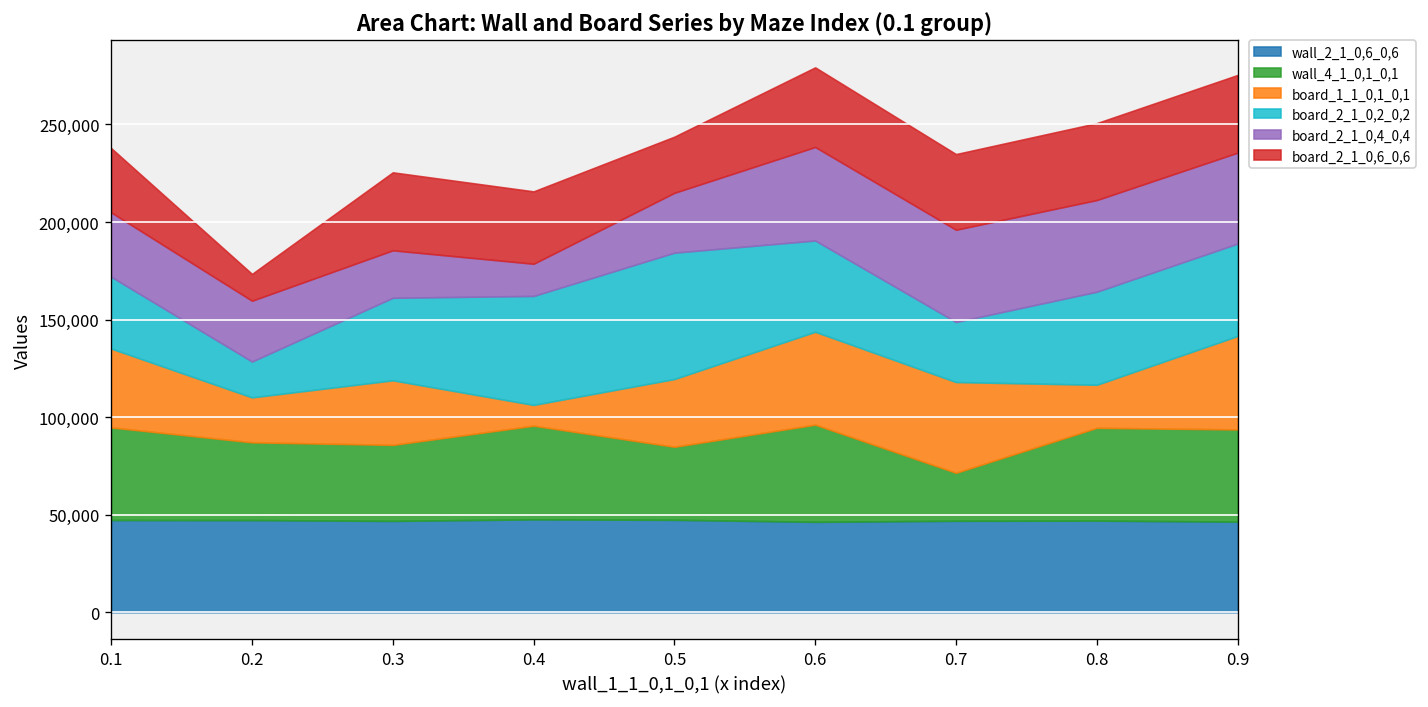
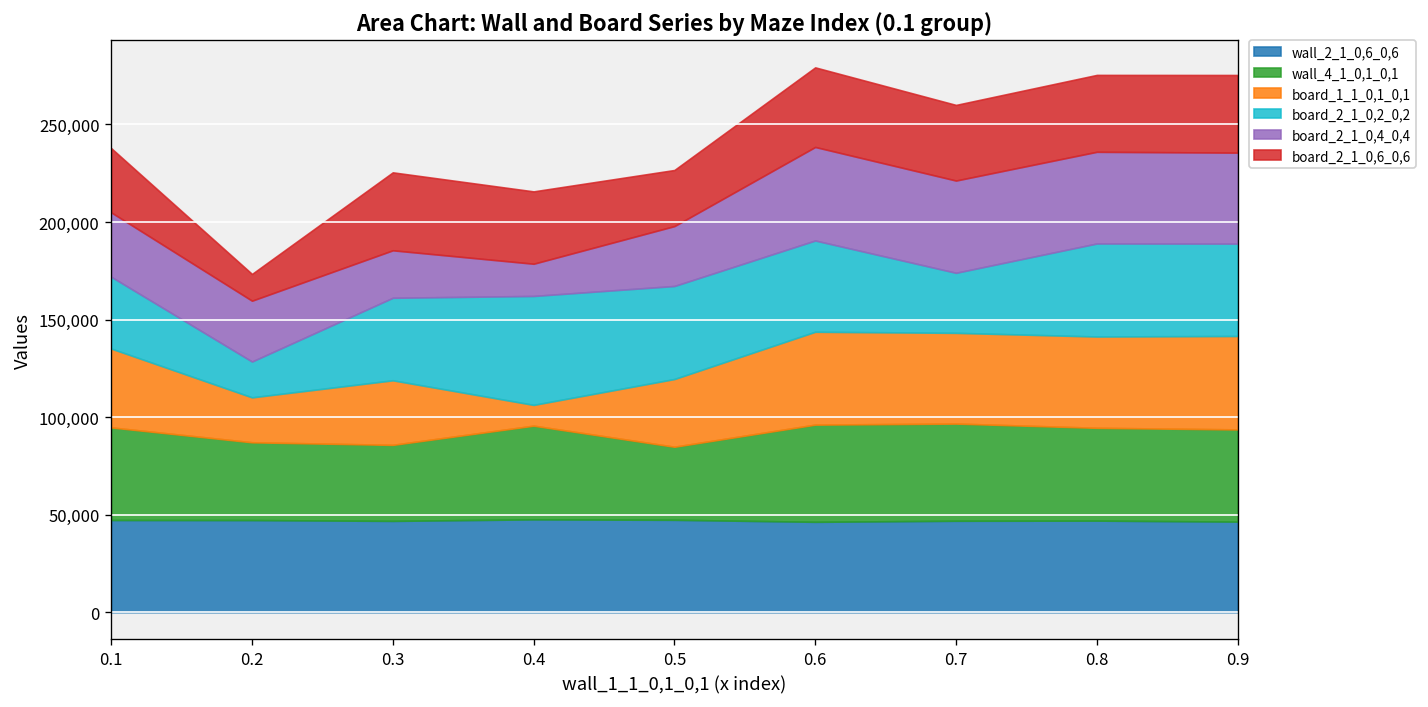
  {
    "wall_2_1_0,6_0,6": {
      "0.1": "47,000",
      "0.2": "47,000",
      "0.3": "47,000",
      "0.4": "48,000",
      "0.5": "47,000",
      "0.6": "46,000",
      "0.7": "47,000",
      "0.8": "47,000",
      "0.9": "46,000"
    },
    "wall_4_1_0,1_0,1": {
      "0.1": "47,000",
      "0.2": "40,000",
      "0.3": "39,000",
      "0.4": "48,000",
      "0.5": "37,000",
      "0.6": "50,000",
-     "0.7": "25,000",
+     "0.7": "50,000",
      "0.8": "48,000",
      "0.9": "47,000"
    },
    "board_1_1_0,1_0,1": {
      "0.1": "40,000",
      "0.2": "23,000",
      "0.3": "33,000",
      "0.4": "11,000",
      "0.5": "35,000",
      "0.6": "48,000",
      "0.7": "47,000",
-     "0.8": "22,000",
+     "0.8": "47,000",
      "0.9": "48,000"
    },
    "board_2_1_0,2_0,2": {
      "0.1": "37,000",
      "0.2": "18,000",
      "0.3": "42,000",
      "0.4": "56,000",
-     "0.5": "65,000",
+     "0.5": "48,000",
      "0.6": "47,000",
      "0.7": "31,000",
      "0.8": "48,000",
      "0.9": "47,000"
    },
    "board_2_1_0,4_0,4": {
      "0.1": "33,000",
      "0.2": "31,000",
      "0.3": "24,000",
      "0.4": "17,000",
      "0.5": "31,000",
      "0.6": "48,000",
      "0.7": "47,000",
      "0.8": "47,000",
      "0.9": "47,000"
    },
    "board_2_1_0,6_0,6": {
      "0.1": "33,000",
      "0.2": "14,000",
      "0.3": "40,000",
      "0.4": "37,000",
      "0.5": "29,000",
      "0.6": "41,000",
      "0.7": "39,000",
      "0.8": "39,000",
      "0.9": "40,000"
    }
  }
